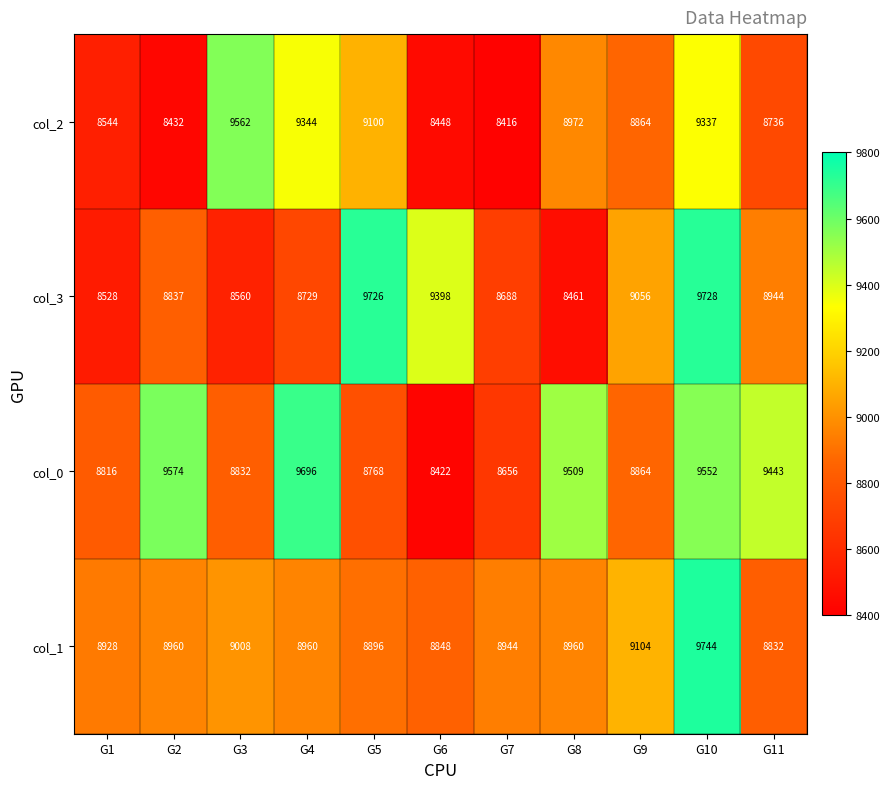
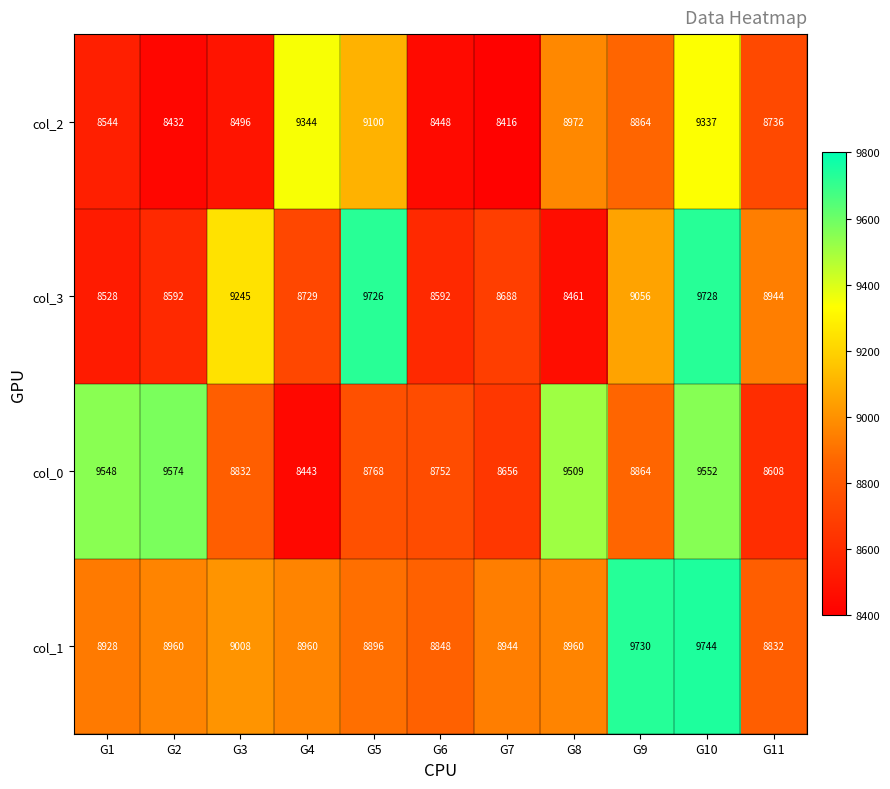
  {
    "col_2": {
      "G1": 8544,
      "G2": 8432,
-     "G3": 9562,
+     "G3": 8496,
      "G4": 9344,
      "G5": 9100,
      "G6": 8448,
      "G7": 8416,
      "G8": 8972,
      "G9": 8864,
      "G10": 9337,
      "G11": 8736
    },
    "col_3": {
      "G1": 8528,
-     "G2": 8837,
-     "G3": 8560,
+     "G2": 8592,
+     "G3": 9245,
      "G4": 8729,
      "G5": 9726,
-     "G6": 9398,
+     "G6": 8592,
      "G7": 8688,
      "G8": 8461,
      "G9": 9056,
      "G10": 9728,
      "G11": 8944
    },
    "col_0": {
-     "G1": 8816,
+     "G1": 9548,
      "G2": 9574,
      "G3": 8832,
-     "G4": 9696,
+     "G4": 8443,
      "G5": 8768,
-     "G6": 8422,
+     "G6": 8752,
      "G7": 8656,
      "G8": 9509,
      "G9": 8864,
      "G10": 9552,
-     "G11": 9443
+     "G11": 8608
    },
    "col_1": {
      "G1": 8928,
      "G2": 8960,
      "G3": 9008,
      "G4": 8960,
      "G5": 8896,
      "G6": 8848,
      "G7": 8944,
      "G8": 8960,
-     "G9": 9104,
+     "G9": 9730,
      "G10": 9744,
      "G11": 8832
    }
  }
